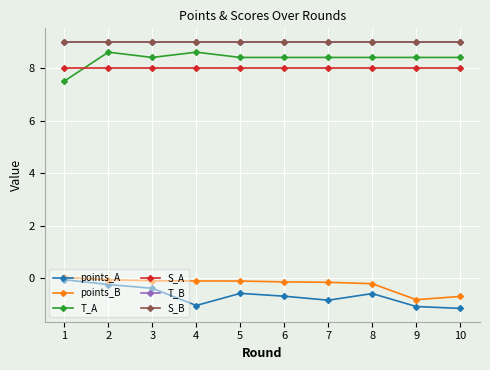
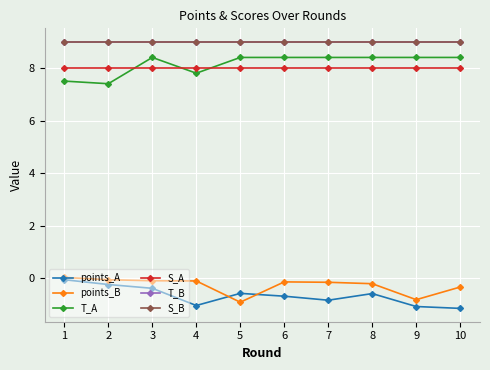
  {
    "points_A": {
      "4": -1.0,
      "5": -0.6,
      "6": -0.7,
      "7": -0.8,
      "8": -0.6,
      "9": -1.1,
      "10": -1.1
    },
    "points_B": {
      "4": -0.1,
-     "5": -0.1,
+     "5": -0.9,
      "6": -0.1,
      "7": -0.2,
      "8": -0.2,
      "9": -0.8,
-     "10": -0.7
+     "10": -0.3
    },
    "T_A": {
      "1": 7.5,
-     "2": 8.6,
+     "2": 7.4,
      "3": 8.4,
-     "4": 8.6,
+     "4": 7.8,
      "5": 8.4,
      "6": 8.4,
      "7": 8.4,
      "8": 8.4,
      "9": 8.4,
      "10": 8.4
    },
    "S_A": {
      "1": 8.0,
      "2": 8.0,
      "3": 8.0,
      "4": 8.0,
      "5": 8.0,
      "6": 8.0,
      "7": 8.0,
      "8": 8.0,
      "9": 8.0,
      "10": 8.0
    },
    "S_B": {
      "1": 9.0,
      "2": 9.0,
      "3": 9.0,
      "4": 9.0,
      "5": 9.0,
      "6": 9.0,
      "7": 9.0,
      "8": 9.0,
      "9": 9.0,
      "10": 9.0
    }
  }
